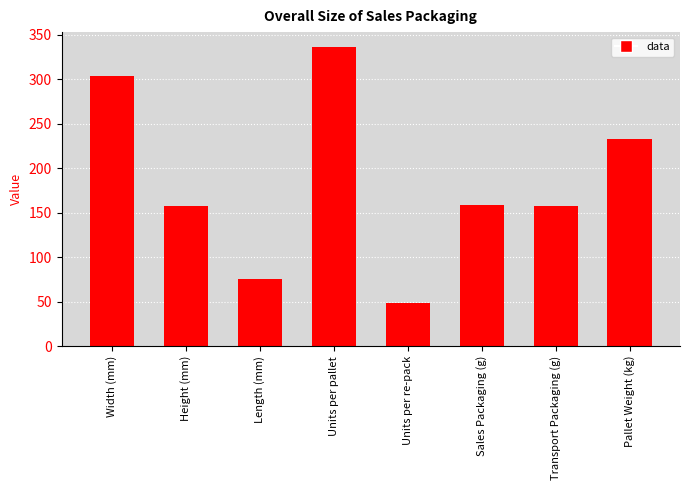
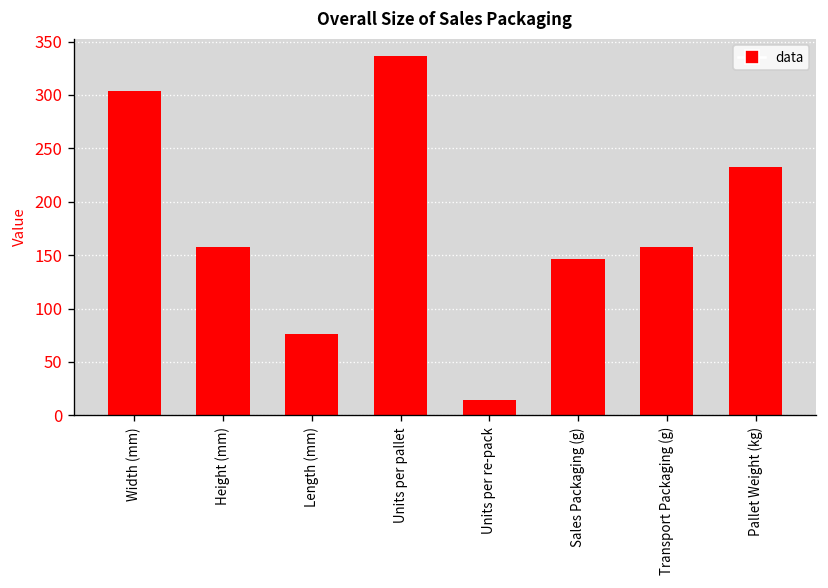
  {
    "Width (mm)": 300,
    "Height (mm)": 160,
    "Length (mm)": 80,
    "Units per pallet": 340,
-   "Units per re-pack": 50,
-   "Sales Packaging (g)": 160,
+   "Units per re-pack": 10,
+   "Sales Packaging (g)": 150,
    "Transport Packaging (g)": 160,
    "Pallet Weight (kg)": 230
  }
